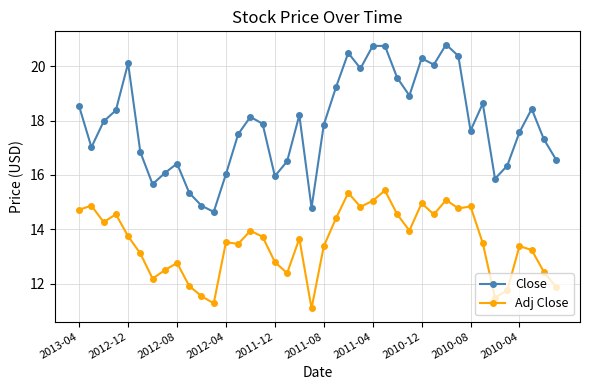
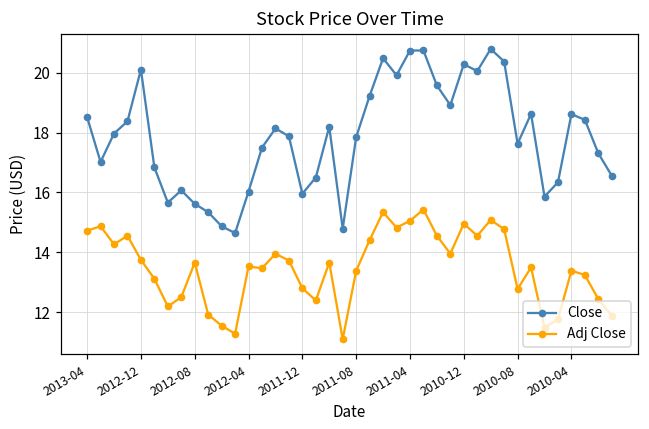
  {
    "Close": {
      "2013-04": 18.5,
      "2012-12": 20.1,
-     "2012-08": 16.4,
+     "2012-08": 15.6,
      "2012-04": 16.0,
      "2011-12": 16.0,
      "2011-08": 17.8,
      "2011-04": 20.7,
      "2010-12": 20.3,
      "2010-08": 17.6,
-     "2010-04": 17.6
+     "2010-04": 18.6
    },
    "Adj Close": {
      "2013-04": 14.7,
      "2012-12": 13.7,
-     "2012-08": 12.8,
+     "2012-08": 13.7,
      "2012-04": 13.5,
      "2011-12": 12.8,
      "2011-08": 13.4,
      "2011-04": 15.0,
      "2010-12": 15.0,
-     "2010-08": 14.8,
+     "2010-08": 12.8,
      "2010-04": 13.4
    }
  }
